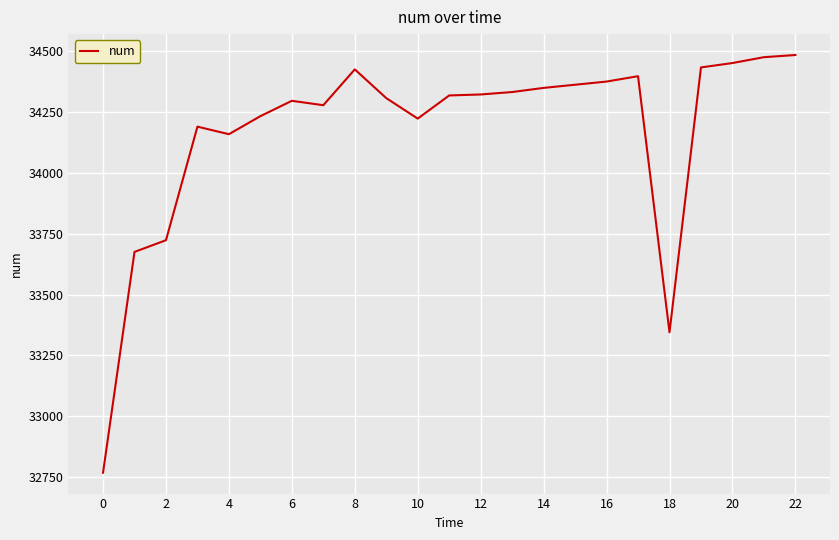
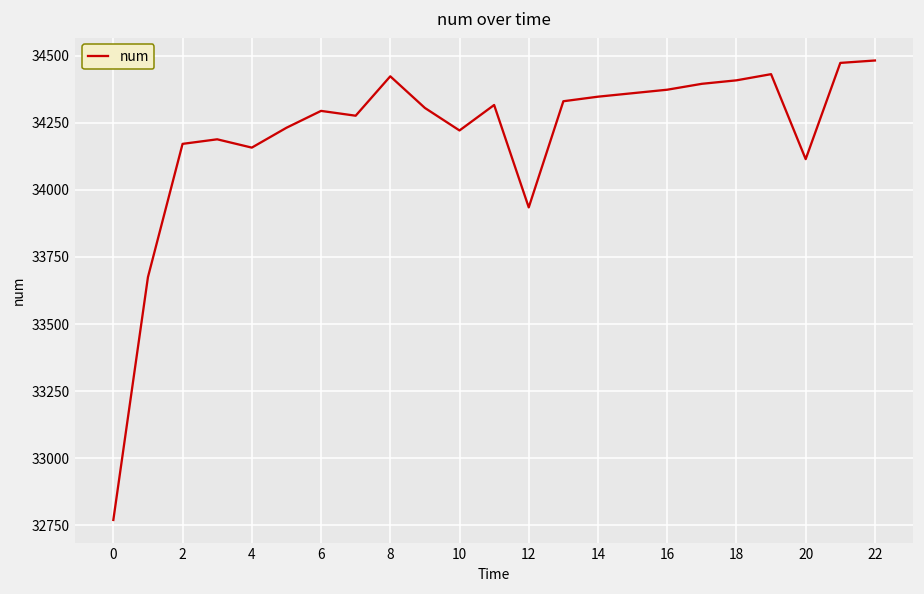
  {
    "0": 32770,
-   "2": 33720,
+   "2": 34170,
    "4": 34160,
    "6": 34300,
    "8": 34420,
    "10": 34220,
-   "12": 34320,
+   "12": 33940,
    "14": 34350,
    "16": 34370,
-   "18": 33350,
-   "20": 34450,
+   "18": 34410,
+   "20": 34120,
    "22": 34480
  }
